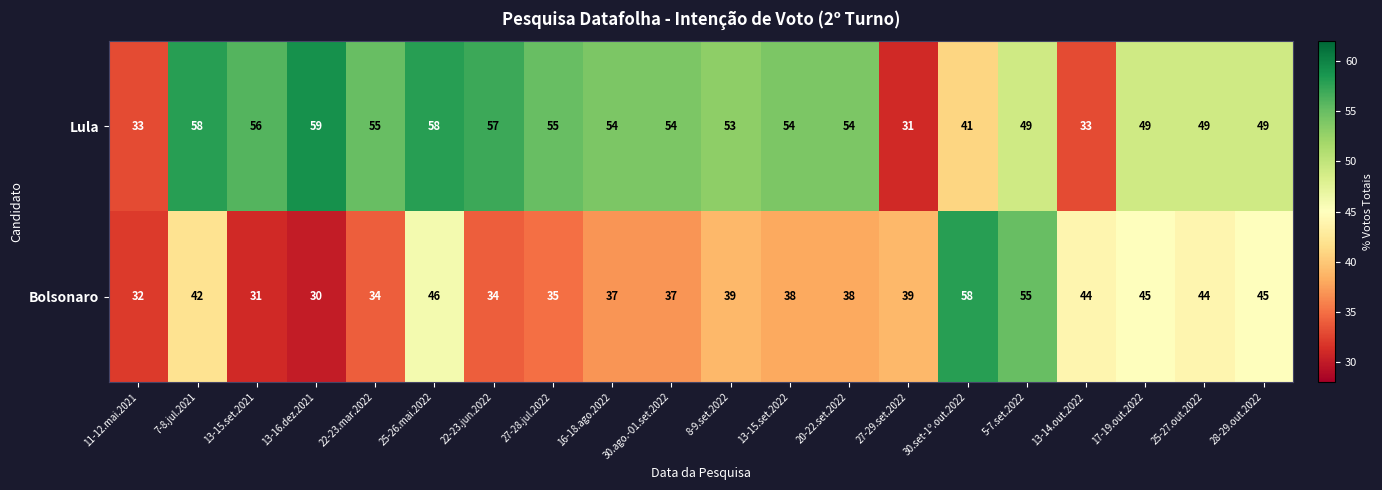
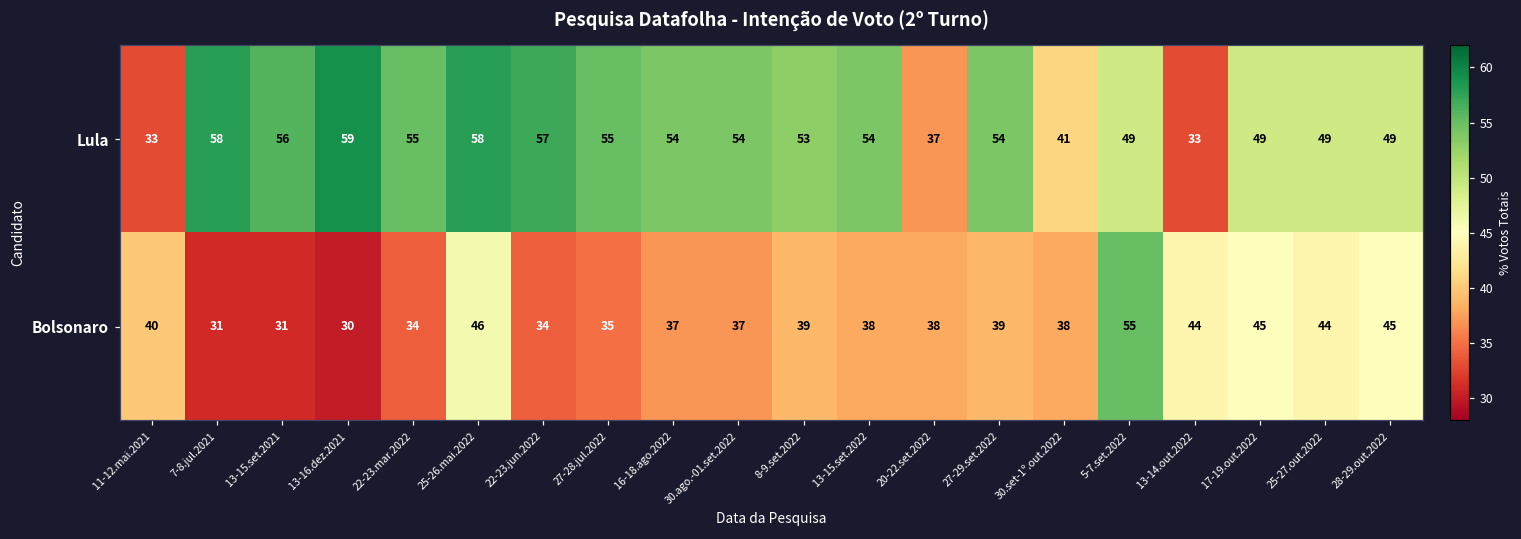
  {
    "Lula": {
      "11-12.mai.2021": 33,
      "7-8.jul.2021": 58,
      "13-15.set.2021": 56,
      "13-16.dez.2021": 59,
      "22-23.mar.2022": 55,
      "25-26.mai.2022": 58,
      "22-23.jun.2022": 57,
      "27-28.jul.2022": 55,
      "16-18.ago.2022": 54,
      "30.ago.-01.set.2022": 54,
      "8-9.set.2022": 53,
      "13-15.set.2022": 54,
-     "20-22.set.2022": 54,
-     "27-29.set.2022": 31,
+     "20-22.set.2022": 37,
+     "27-29.set.2022": 54,
      "30.set-1º.out.2022": 41,
      "5-7.set.2022": 49,
      "13-14.out.2022": 33,
      "17-19.out.2022": 49,
      "25-27.out.2022": 49,
      "28-29.out.2022": 49
    },
    "Bolsonaro": {
-     "11-12.mai.2021": 32,
-     "7-8.jul.2021": 42,
+     "11-12.mai.2021": 40,
+     "7-8.jul.2021": 31,
      "13-15.set.2021": 31,
      "13-16.dez.2021": 30,
      "22-23.mar.2022": 34,
      "25-26.mai.2022": 46,
      "22-23.jun.2022": 34,
      "27-28.jul.2022": 35,
      "16-18.ago.2022": 37,
      "30.ago.-01.set.2022": 37,
      "8-9.set.2022": 39,
      "13-15.set.2022": 38,
      "20-22.set.2022": 38,
      "27-29.set.2022": 39,
-     "30.set-1º.out.2022": 58,
+     "30.set-1º.out.2022": 38,
      "5-7.set.2022": 55,
      "13-14.out.2022": 44,
      "17-19.out.2022": 45,
      "25-27.out.2022": 44,
      "28-29.out.2022": 45
    }
  }
